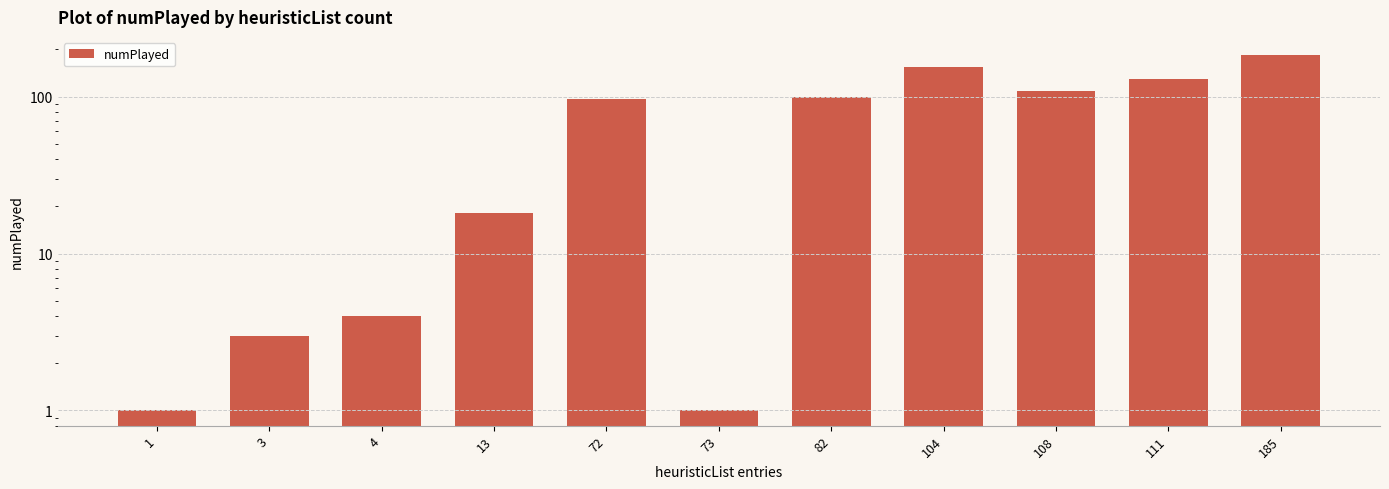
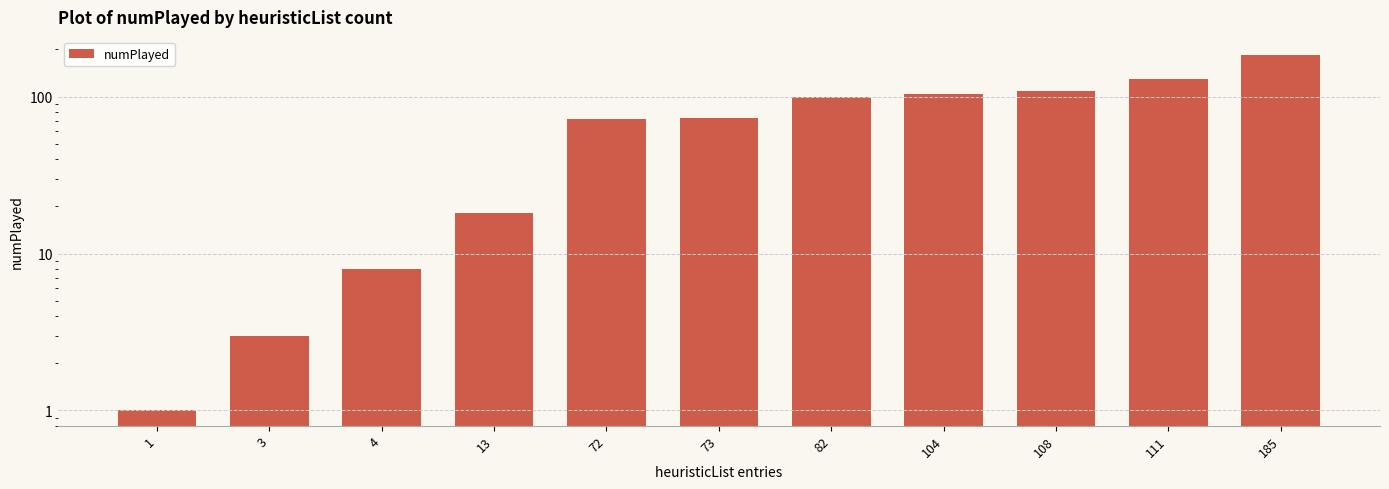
  {
    "1": 1,
    "3": 3,
-   "4": 4,
+   "4": 8,
    "13": 18,
-   "72": 100,
-   "73": 1,
+   "72": 70,
+   "73": 70,
    "82": 100,
-   "104": 150,
+   "104": 100,
    "108": 110,
    "111": 130,
    "185": 190
  }
